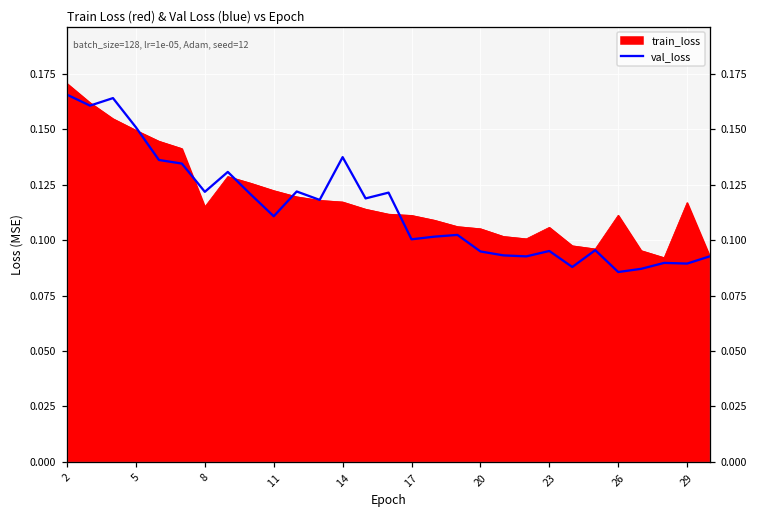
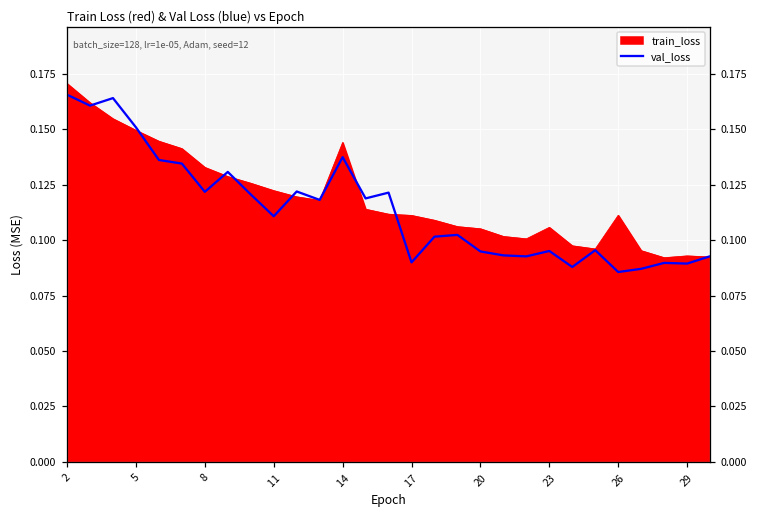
  {
    "train_loss": {
      "2": 0.171,
      "5": 0.150,
-     "8": 0.115,
+     "8": 0.133,
      "11": 0.122,
-     "14": 0.117,
+     "14": 0.144,
      "17": 0.111,
      "20": 0.105,
      "23": 0.106,
      "26": 0.111,
-     "29": 0.117
+     "29": 0.093
    },
    "val_loss": {
      "2": 0.166,
      "5": 0.151,
      "8": 0.122,
      "11": 0.111,
      "14": 0.137,
-     "17": 0.100,
+     "17": 0.090,
      "20": 0.095,
      "23": 0.095,
      "26": 0.086,
      "29": 0.089
    }
  }
